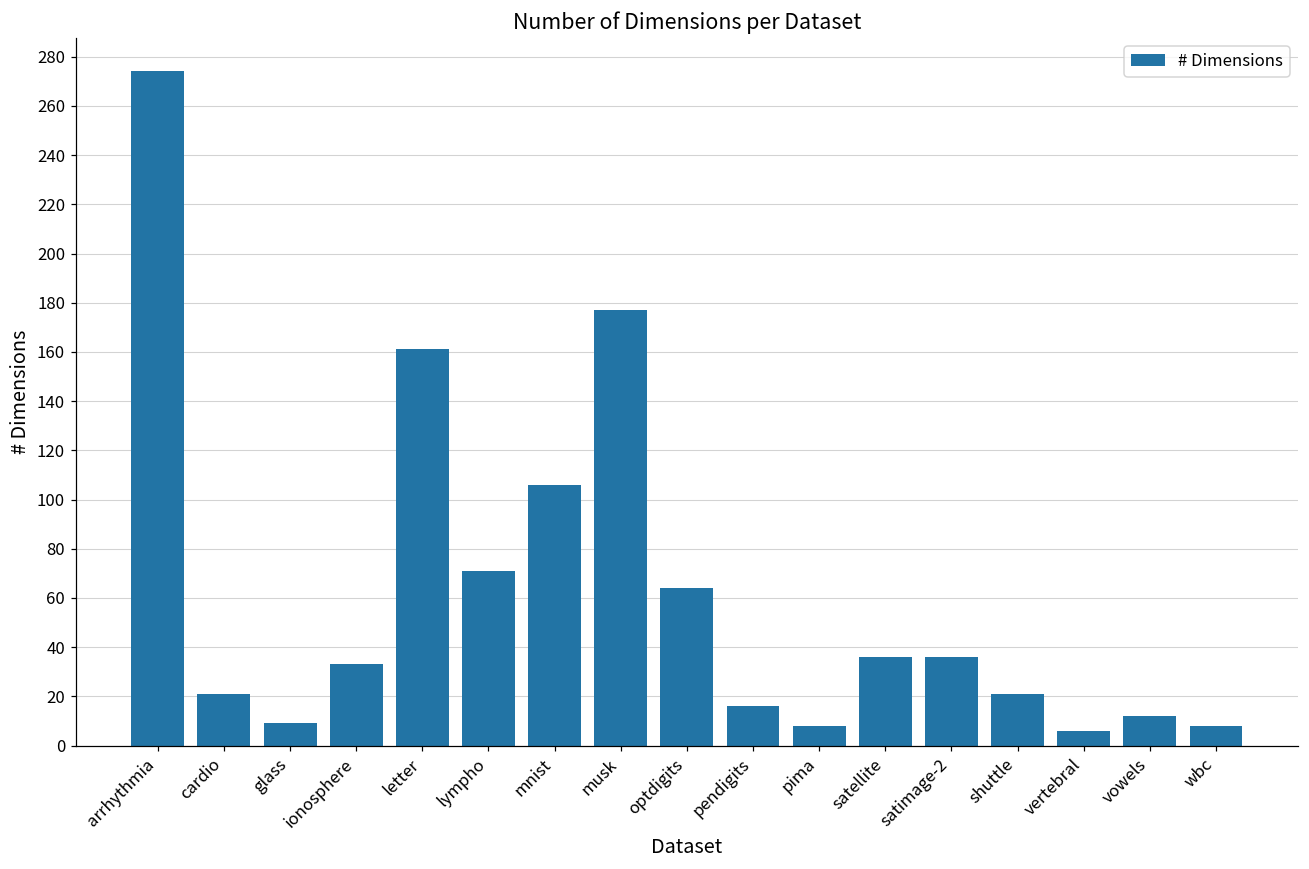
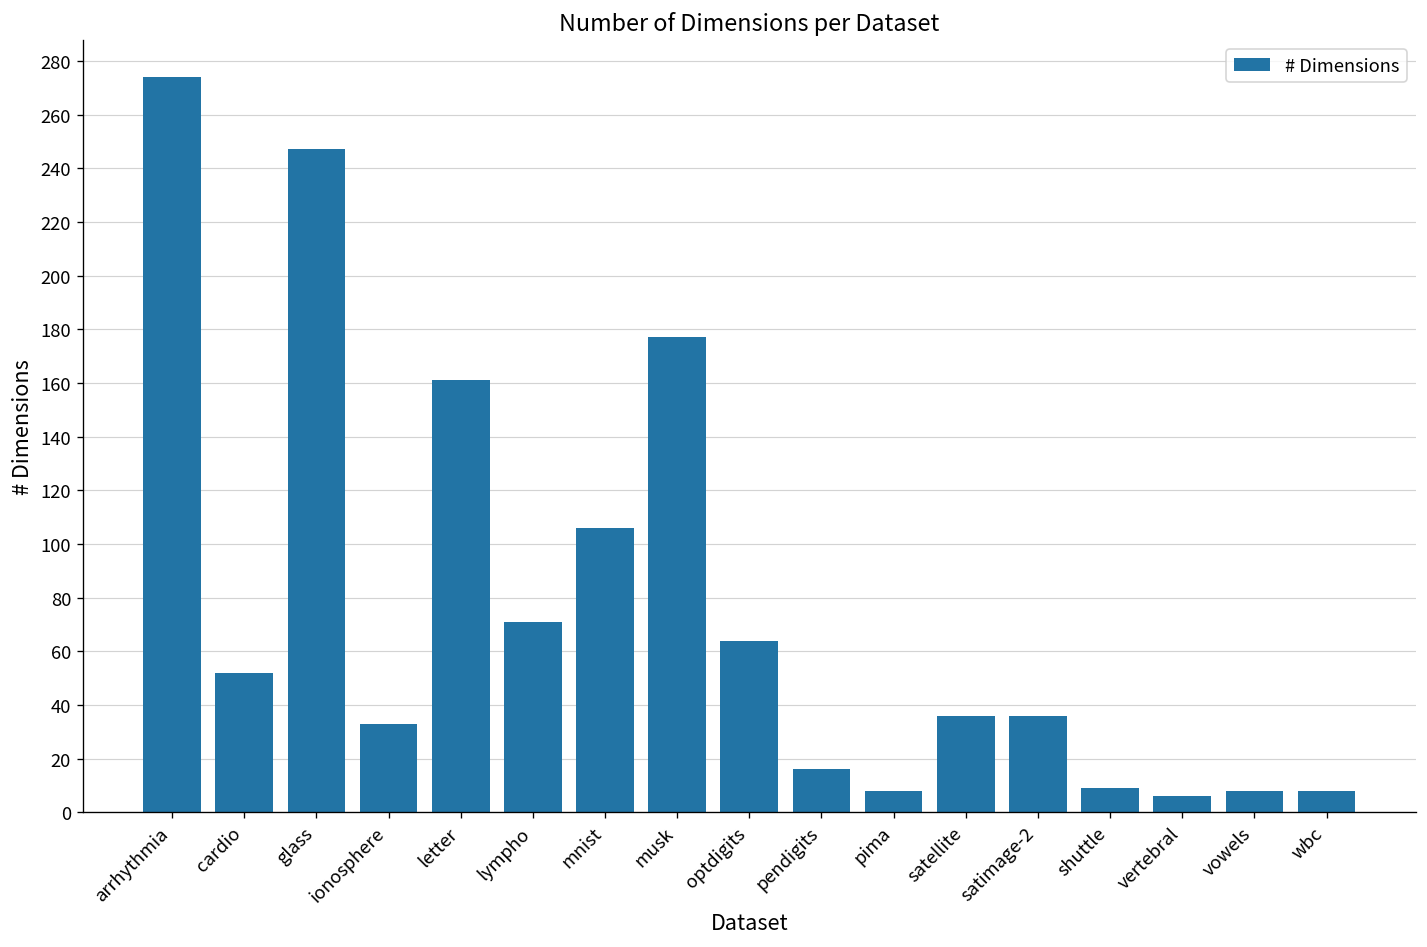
  {
    "arrhythmia": 274,
-   "cardio": 21,
-   "glass": 9,
+   "cardio": 52,
+   "glass": 247,
    "ionosphere": 33,
    "letter": 161,
    "lympho": 71,
    "mnist": 106,
    "musk": 177,
    "optdigits": 64,
    "pendigits": 16,
    "pima": 8,
    "satellite": 36,
    "satimage-2": 36,
-   "shuttle": 21,
+   "shuttle": 9,
    "vertebral": 6,
-   "vowels": 12,
+   "vowels": 8,
    "wbc": 8
  }
